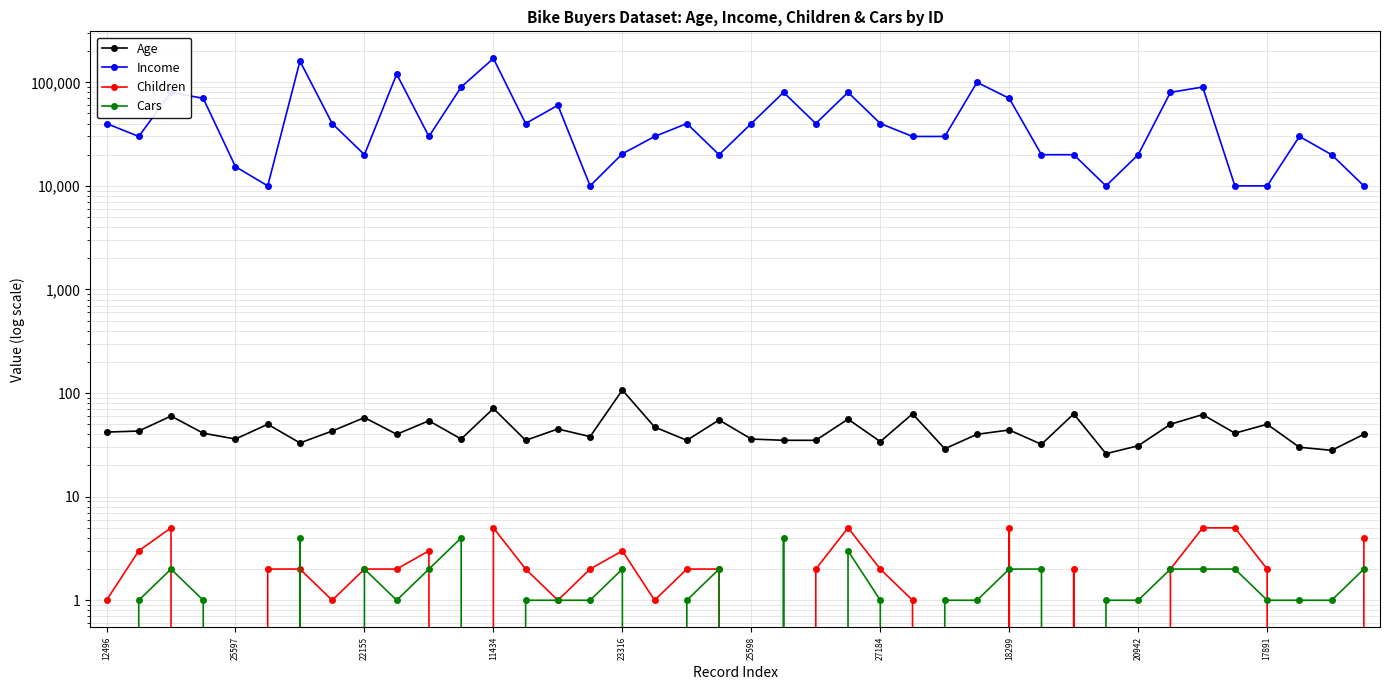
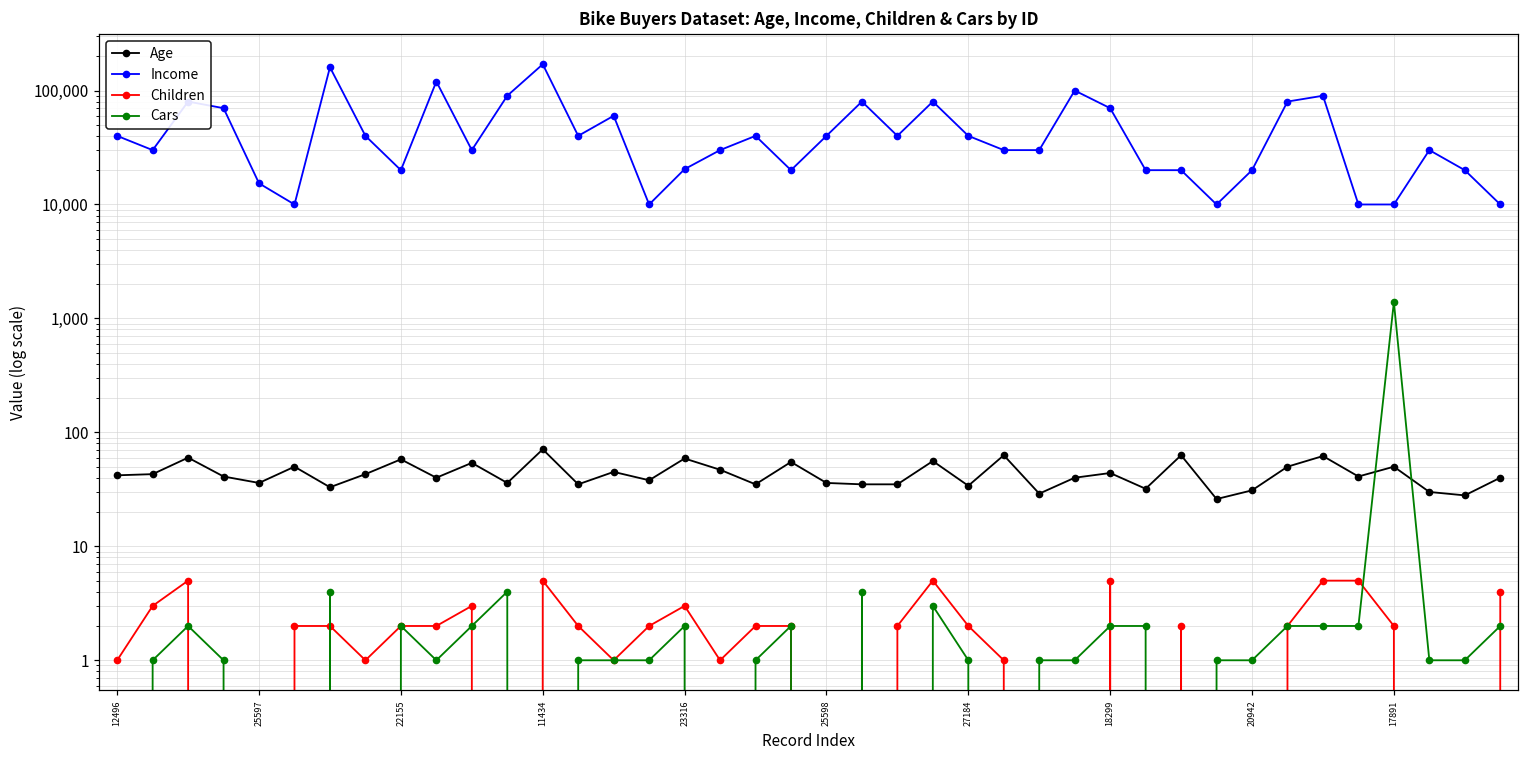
  {
    "Age": {
      "12496": "42",
      "25597": "36",
      "22155": "60",
      "11434": "70",
-     "23316": "110",
+     "23316": "60",
      "25598": "36",
      "27184": "34",
      "18299": "44",
      "20942": "31",
      "17891": "50"
    },
    "Income": {
      "12496": "40,000",
      "25597": "15,000",
      "22155": "20,000",
      "11434": "170,000",
      "23316": "20,000",
      "25598": "40,000",
      "27184": "40,000",
      "18299": "70,000",
      "20942": "20,000",
      "17891": "10,000"
    },
    "Children": {
      "12496": "1",
      "11434": "5",
      "23316": "3",
      "27184": "2",
      "18299": "5",
      "17891": "2"
    },
    "Cars": {
      "23316": "2",
      "27184": "1",
      "18299": "2",
      "20942": "1",
-     "17891": "1"
+     "17891": "1,400"
    }
  }
